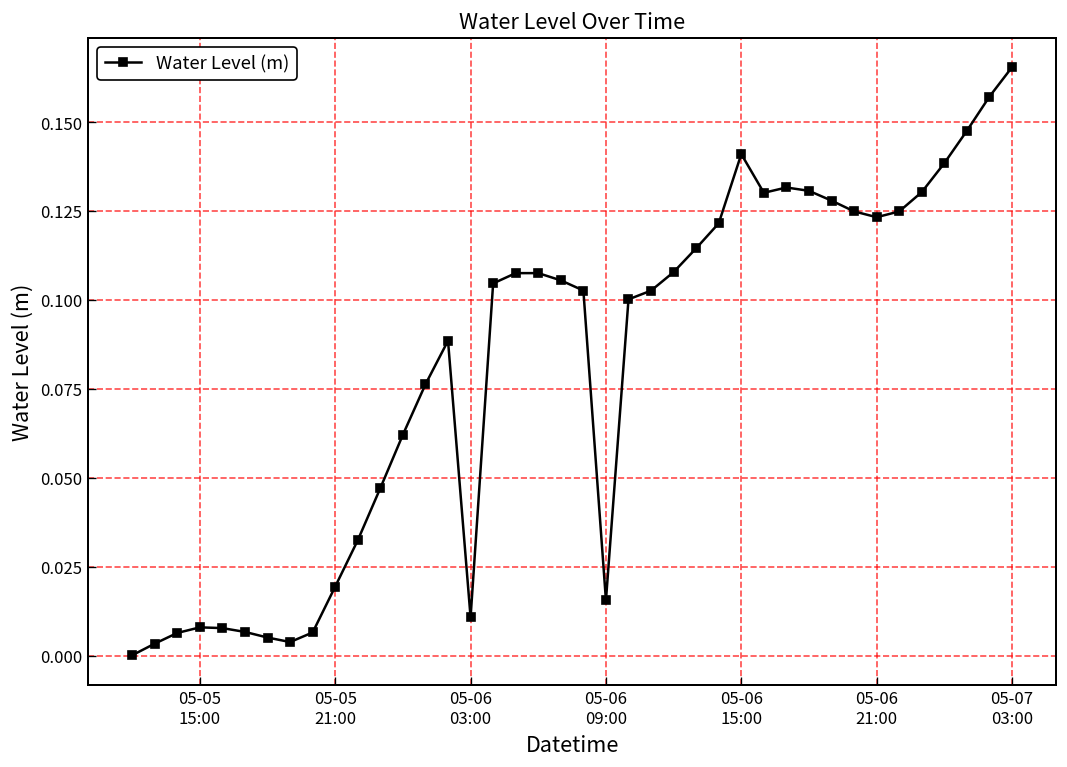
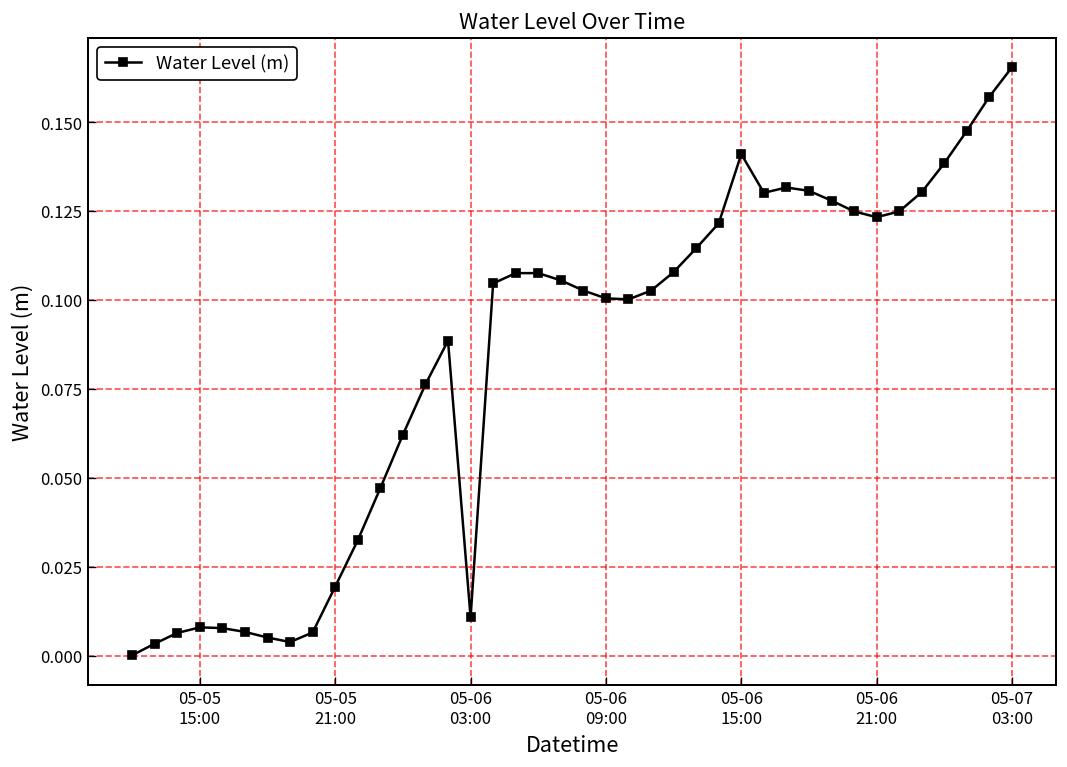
  {
    "05-05 15:00": 0.008,
    "05-05 21:00": 0.019,
    "05-06 03:00": 0.011,
-   "05-06 09:00": 0.016,
+   "05-06 09:00": 0.100,
    "05-06 15:00": 0.141,
    "05-06 21:00": 0.123,
    "05-07 03:00": 0.165
  }
